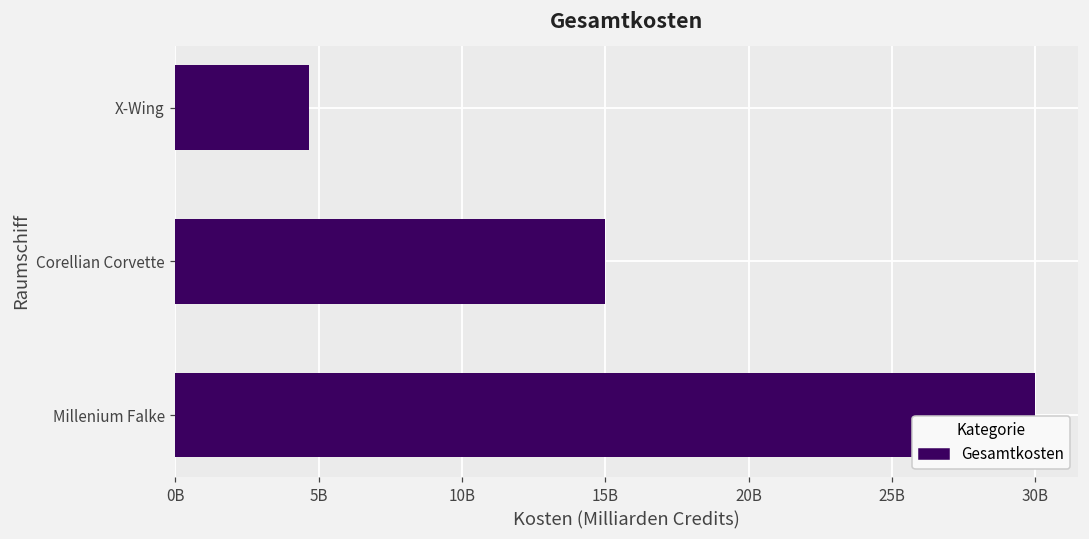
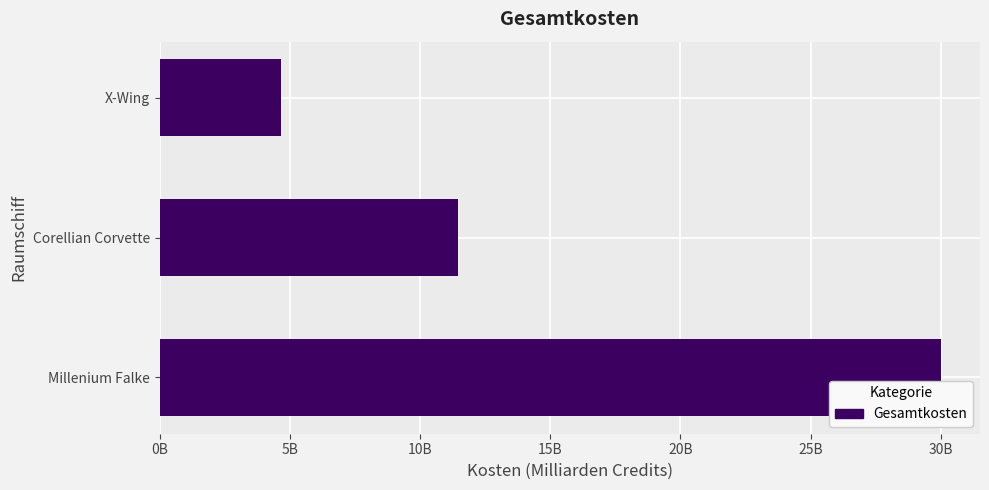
  {
    "X-Wing": 4700000000,
-   "Corellian Corvette": 15000000000,
+   "Corellian Corvette": 11500000000,
    "Millenium Falke": 30000000000
  }
